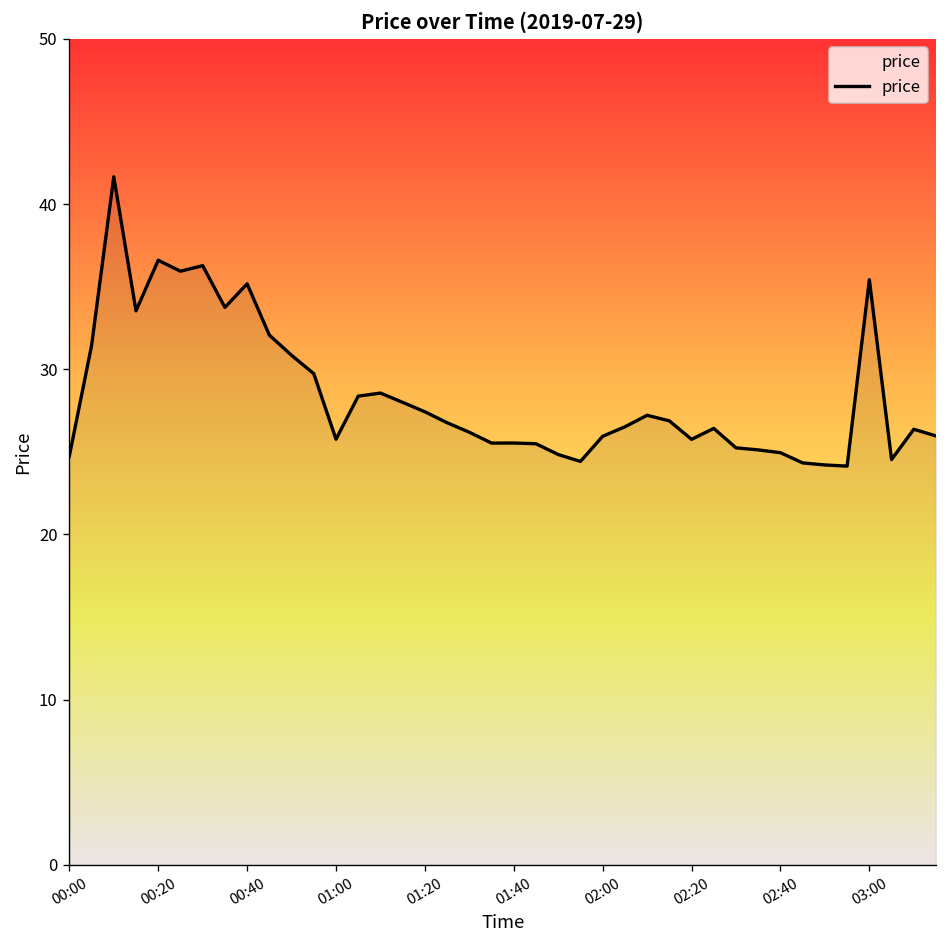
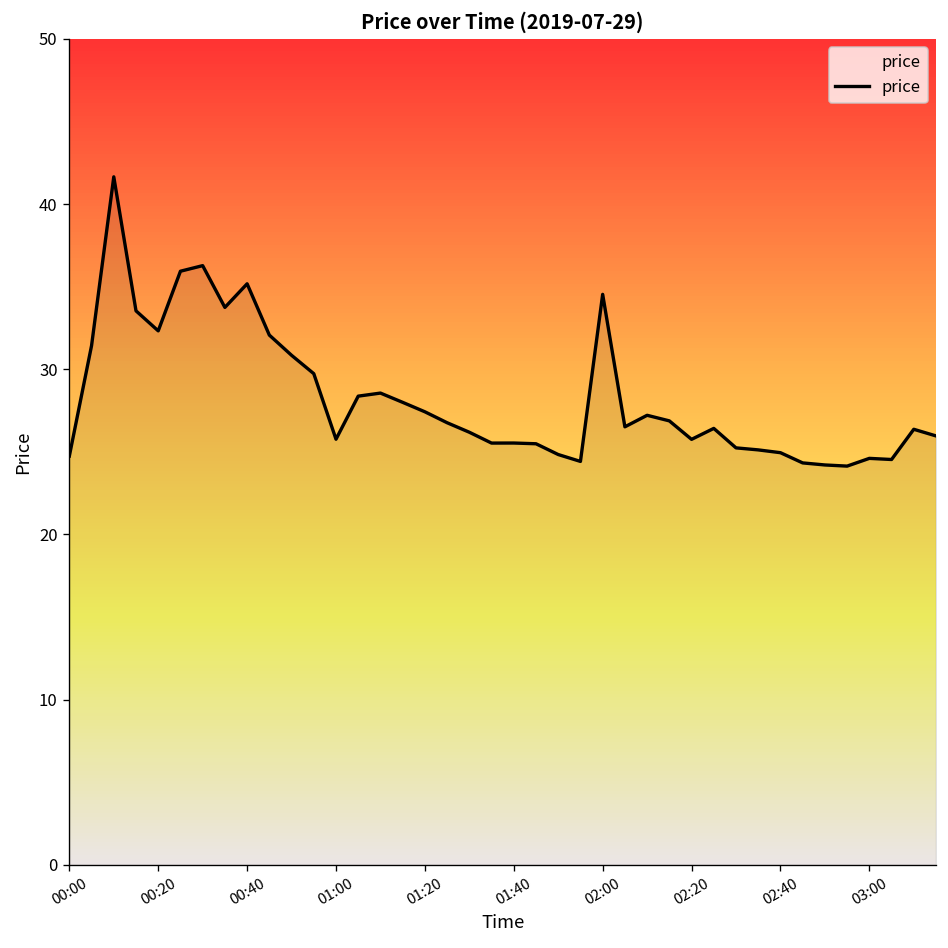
  {
    "00:00": 24.7,
-   "00:20": 36.6,
+   "00:20": 32.3,
    "00:40": 35.2,
    "01:00": 25.8,
    "01:20": 27.4,
    "01:40": 25.5,
-   "02:00": 25.9,
+   "02:00": 34.5,
    "02:20": 25.8,
    "02:40": 25.0,
-   "03:00": 35.4
+   "03:00": 24.6
  }
